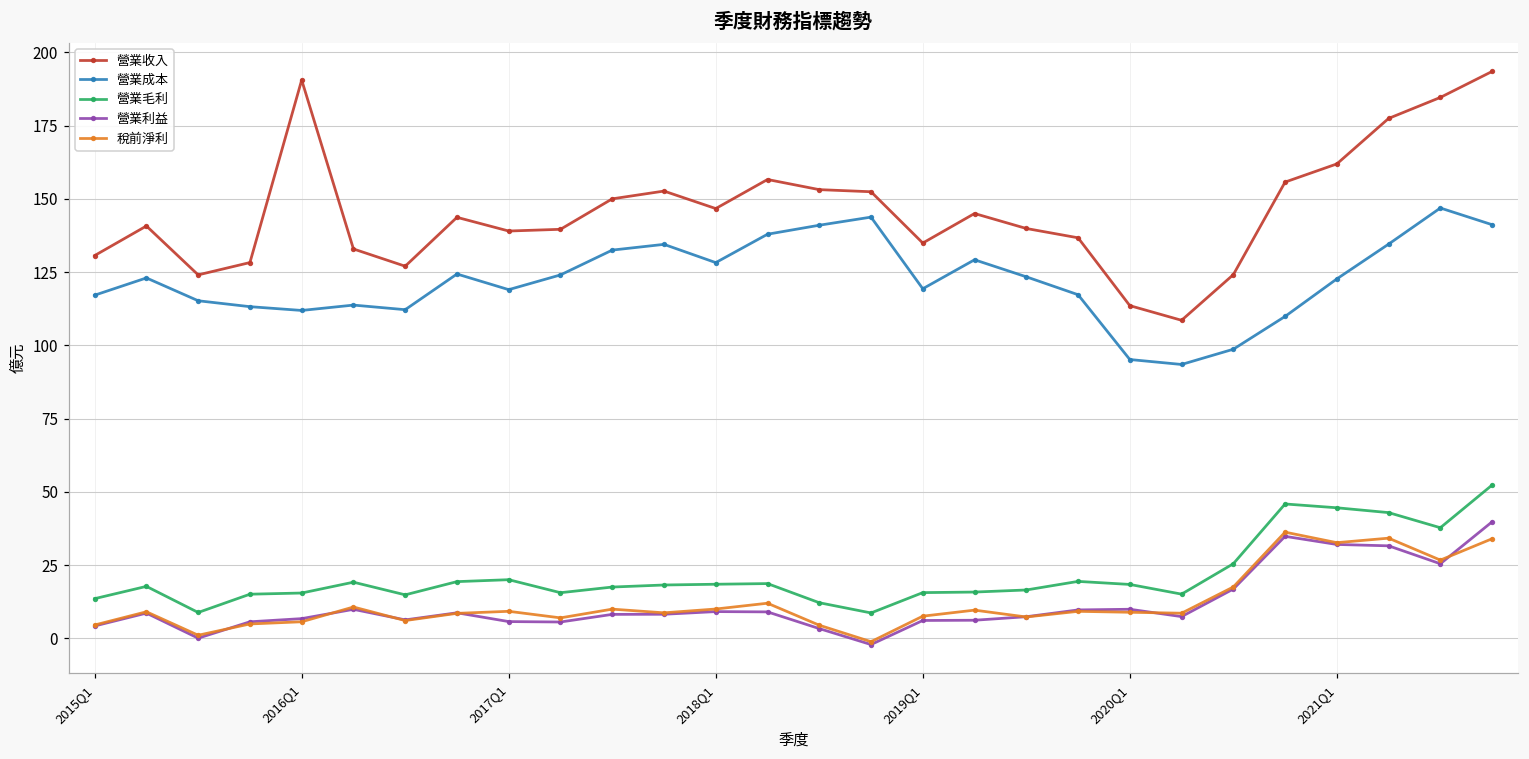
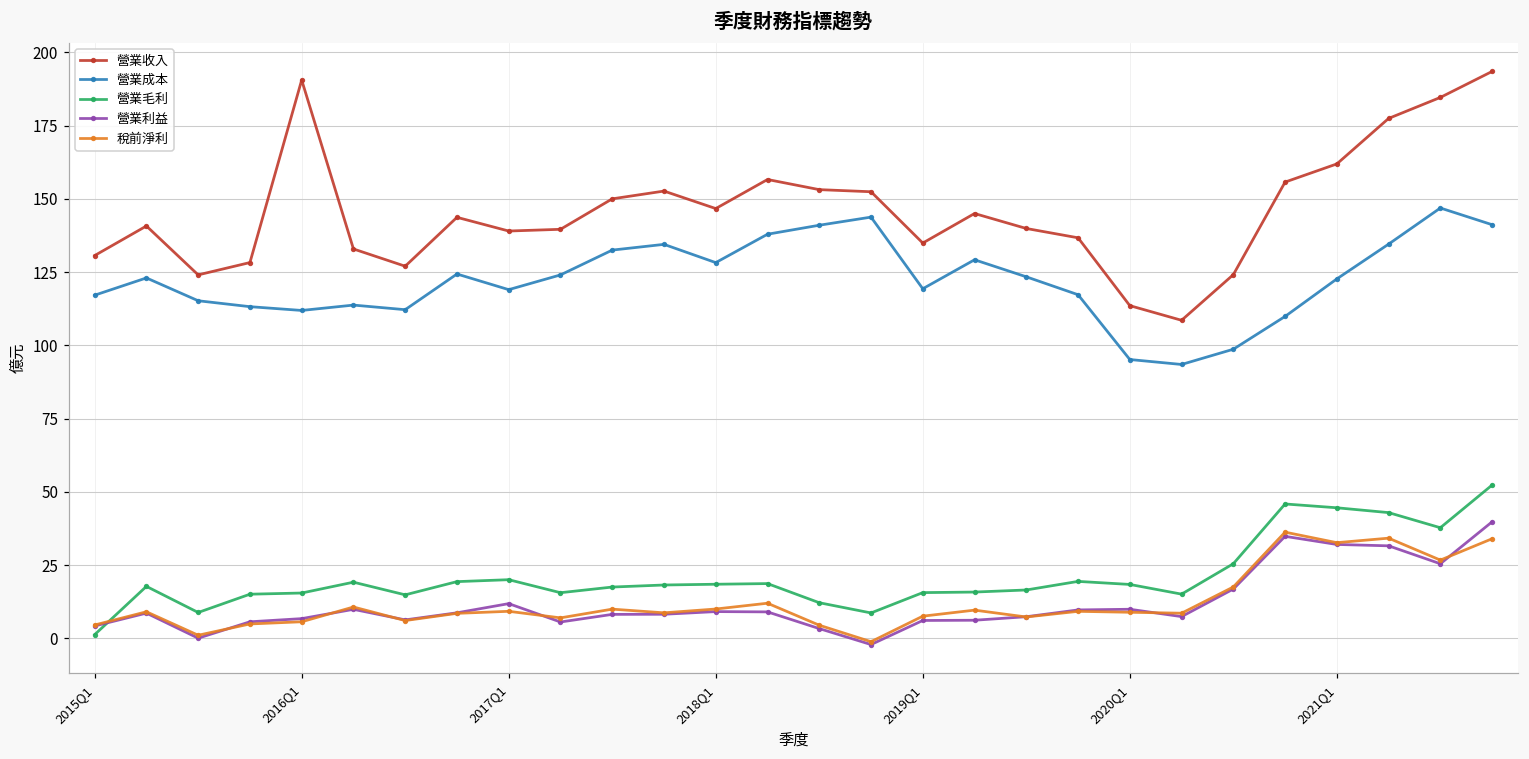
  {
    "營業收入": {
      "2015Q1": 131,
      "2016Q1": 191,
      "2017Q1": 139,
      "2018Q1": 147,
      "2019Q1": 135,
      "2020Q1": 114,
      "2021Q1": 162
    },
    "營業成本": {
      "2015Q1": 117,
      "2016Q1": 112,
      "2017Q1": 119,
      "2018Q1": 128,
      "2019Q1": 119,
      "2020Q1": 95,
      "2021Q1": 123
    },
    "營業毛利": {
-     "2015Q1": 14,
+     "2015Q1": 1,
      "2016Q1": 15,
      "2017Q1": 20,
      "2018Q1": 18,
      "2019Q1": 16,
      "2020Q1": 18,
      "2021Q1": 45
    },
    "營業利益": {
      "2016Q1": 7,
-     "2017Q1": 6,
+     "2017Q1": 12,
      "2019Q1": 6,
      "2020Q1": 10
    },
    "稅前淨利": {
      "2016Q1": 6,
      "2017Q1": 9,
      "2019Q1": 8,
      "2020Q1": 9
    }
  }
